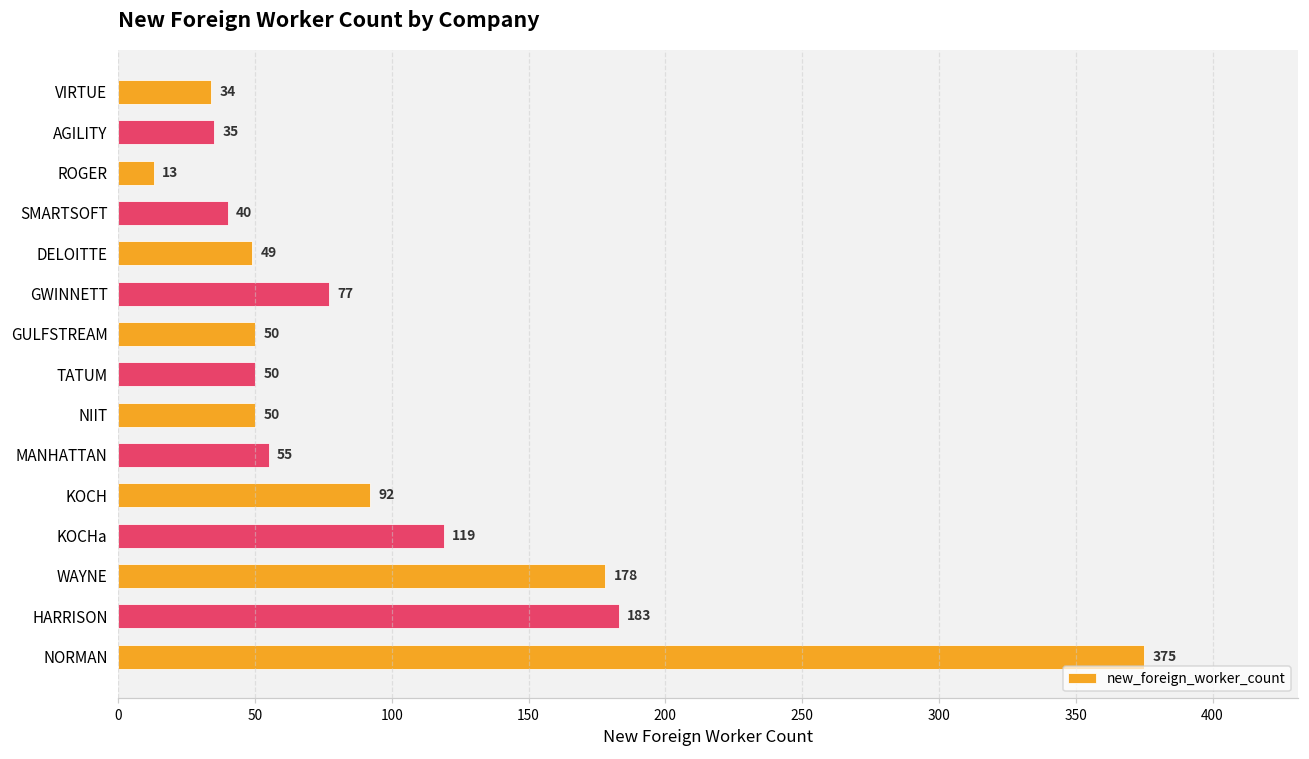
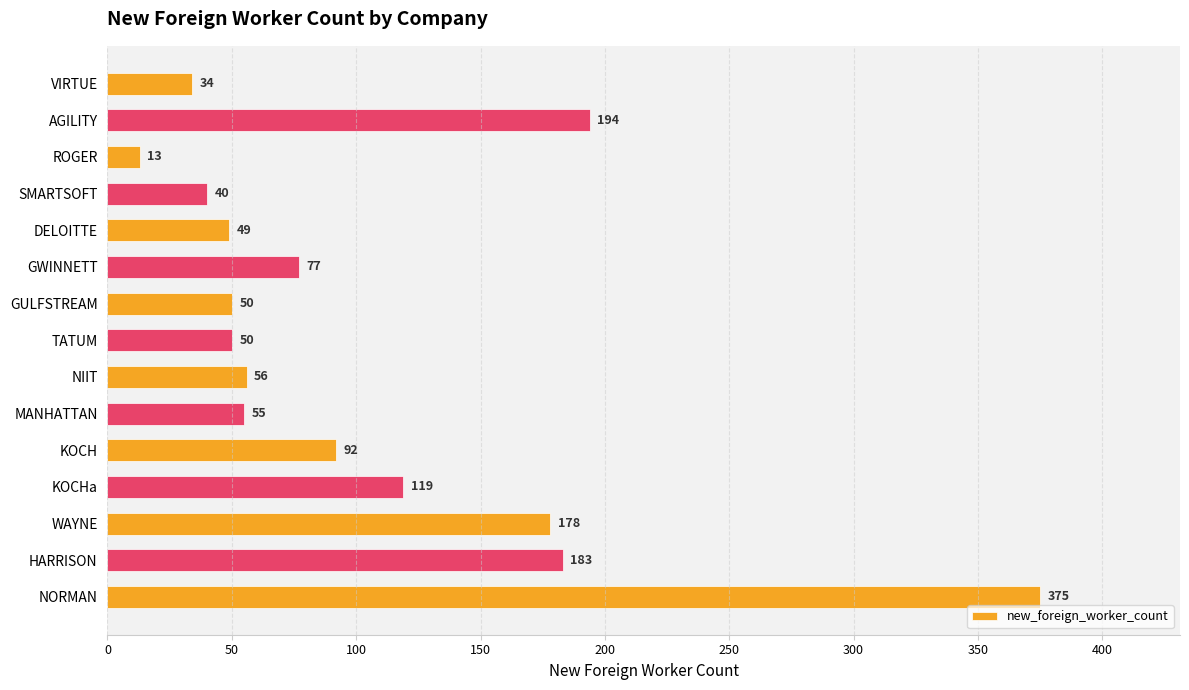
  {
    "VIRTUE": 34,
-   "AGILITY": 35,
+   "AGILITY": 194,
    "ROGER": 13,
    "SMARTSOFT": 40,
    "DELOITTE": 49,
    "GWINNETT": 77,
    "GULFSTREAM": 50,
    "TATUM": 50,
-   "NIIT": 50,
+   "NIIT": 56,
    "MANHATTAN": 55,
    "KOCH": 92,
    "KOCHa": 119,
    "WAYNE": 178,
    "HARRISON": 183,
    "NORMAN": 375
  }
